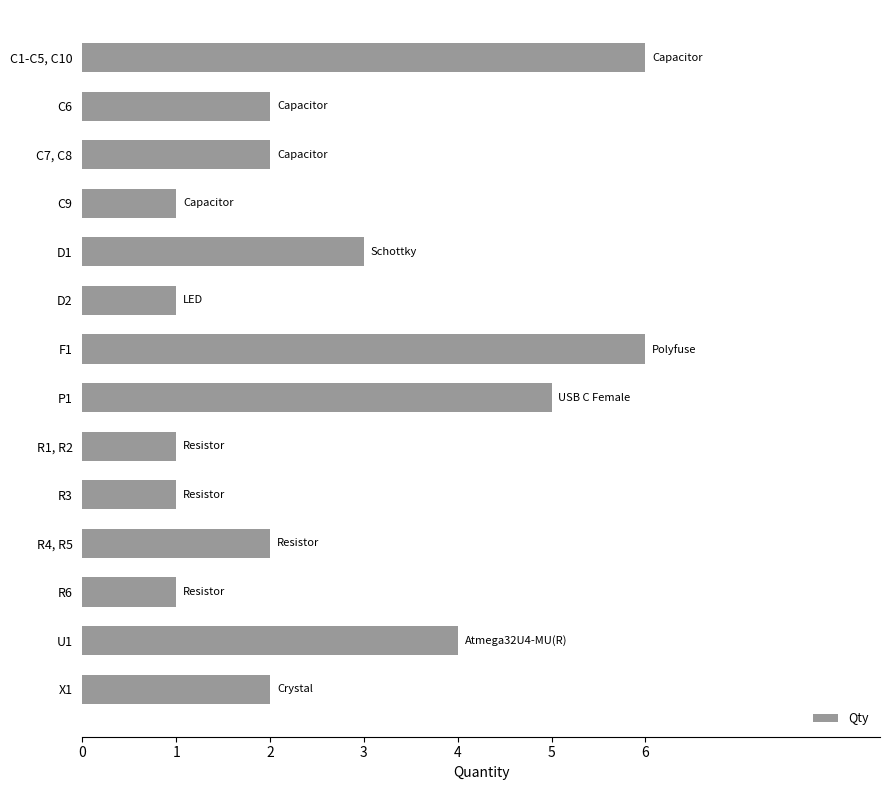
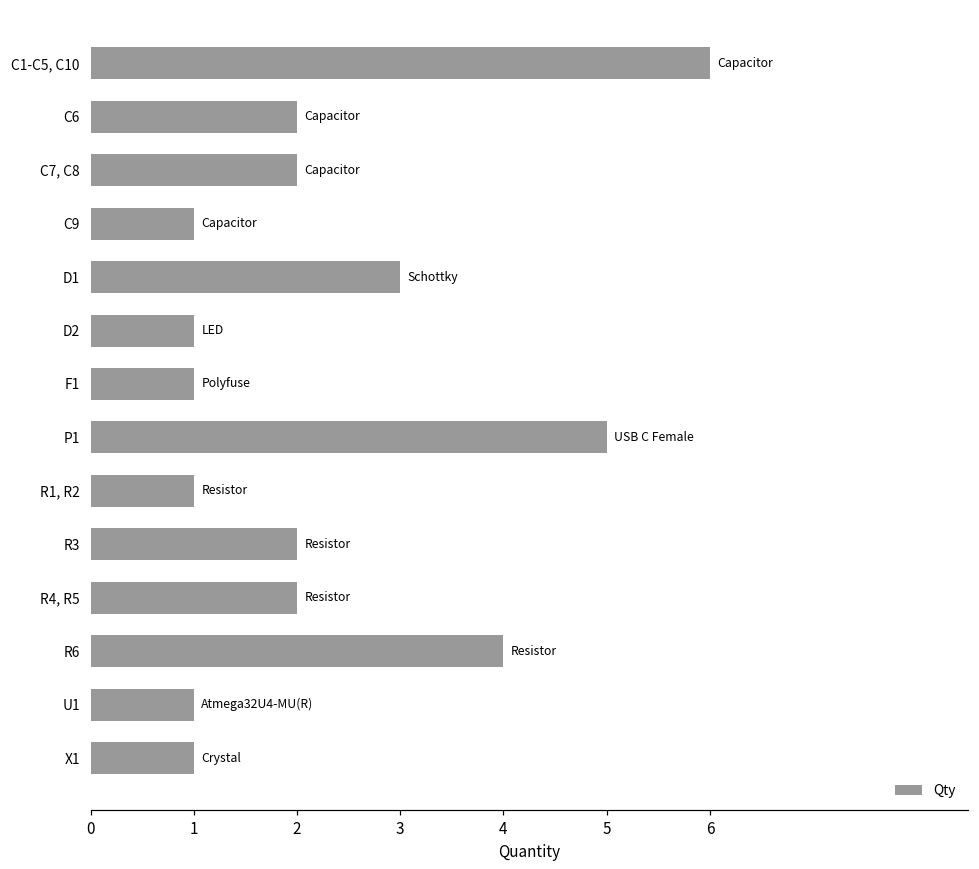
  {
    "C1-C5, C10": 6,
    "C6": 2,
    "C7, C8": 2,
    "C9": 1,
    "D1": 3,
    "D2": 1,
-   "F1": 6,
+   "F1": 1,
    "P1": 5,
    "R1, R2": 1,
-   "R3": 1,
+   "R3": 2,
    "R4, R5": 2,
-   "R6": 1,
-   "U1": 4,
-   "X1": 2
+   "R6": 4,
+   "U1": 1,
+   "X1": 1
  }
